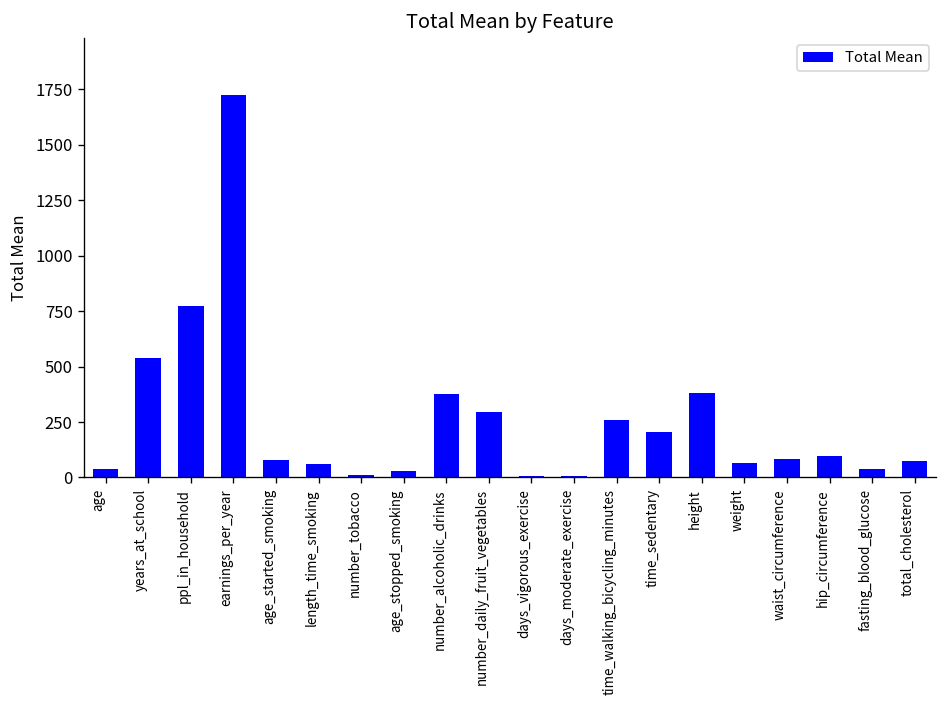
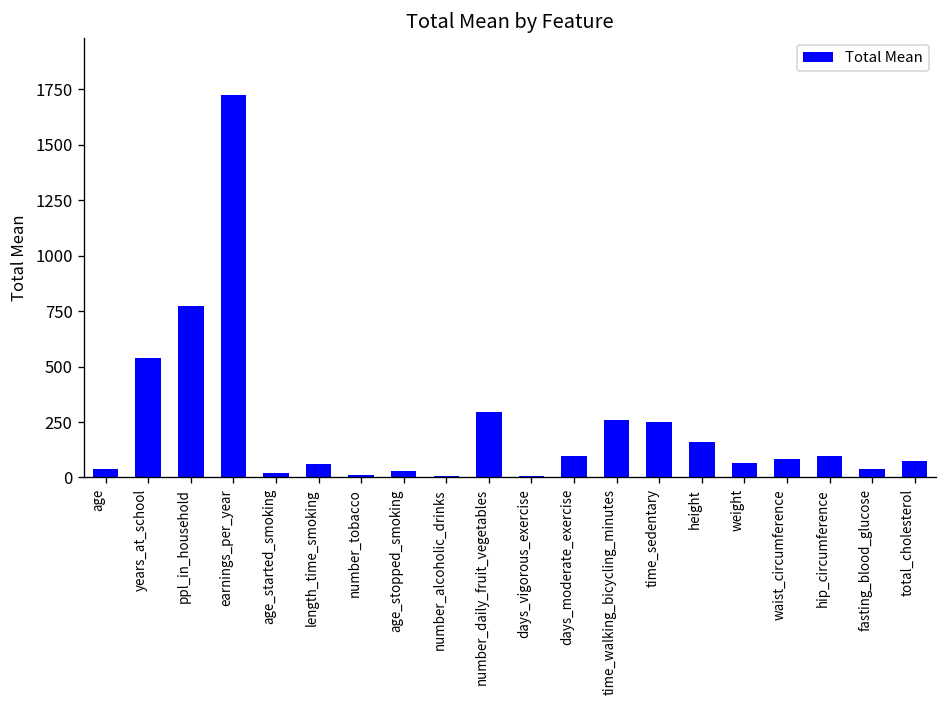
  {
    "age": 40,
    "years_at_school": 540,
    "ppl_in_household": 770,
    "earnings_per_year": 1720,
-   "age_started_smoking": 80,
+   "age_started_smoking": 20,
    "length_time_smoking": 60,
    "age_stopped_smoking": 30,
-   "number_alcoholic_drinks": 380,
+   "number_alcoholic_drinks": 0,
    "number_daily_fruit_vegetables": 290,
-   "days_moderate_exercise": 10,
+   "days_moderate_exercise": 100,
    "time_walking_bicycling_minutes": 260,
-   "time_sedentary": 210,
-   "height": 380,
+   "time_sedentary": 250,
+   "height": 160,
    "weight": 70,
    "waist_circumference": 80,
    "hip_circumference": 100,
    "fasting_blood_glucose": 40,
    "total_cholesterol": 80
  }
